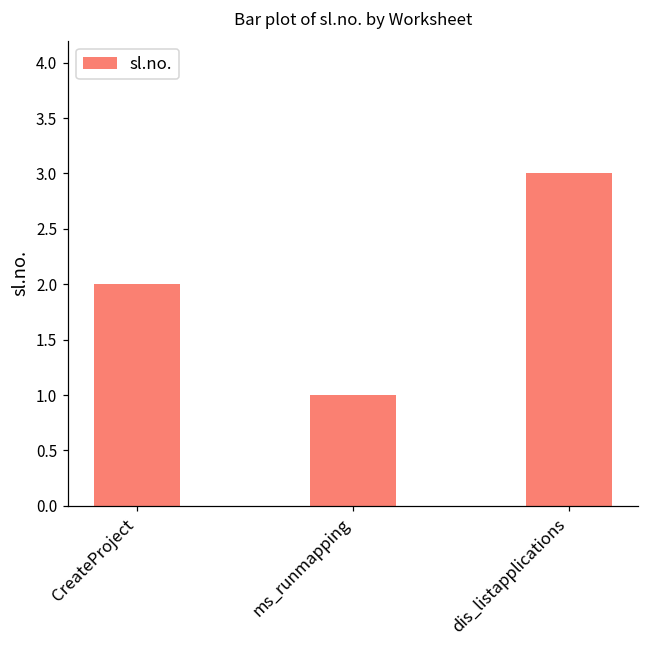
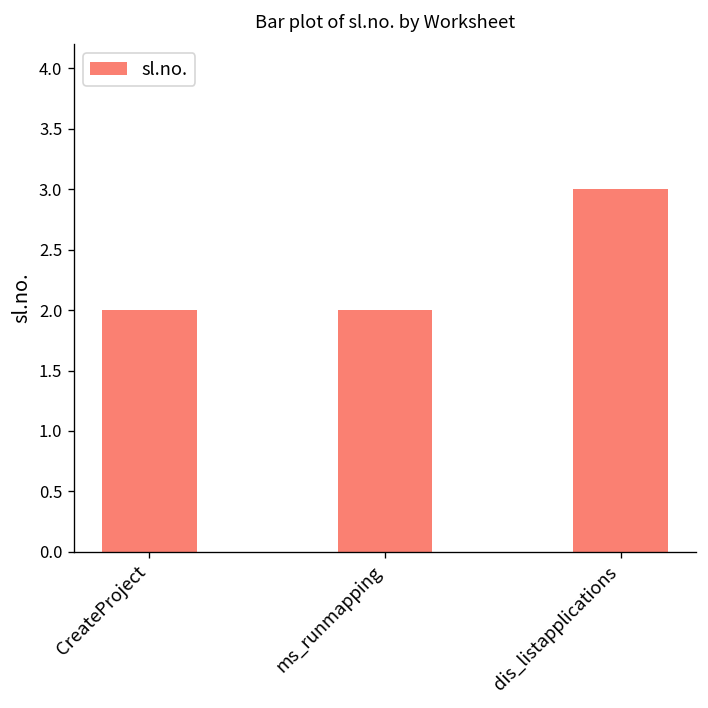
  {
    "CreateProject": 2,
-   "ms_runmapping": 1,
+   "ms_runmapping": 2,
    "dis_listapplications": 3
  }
